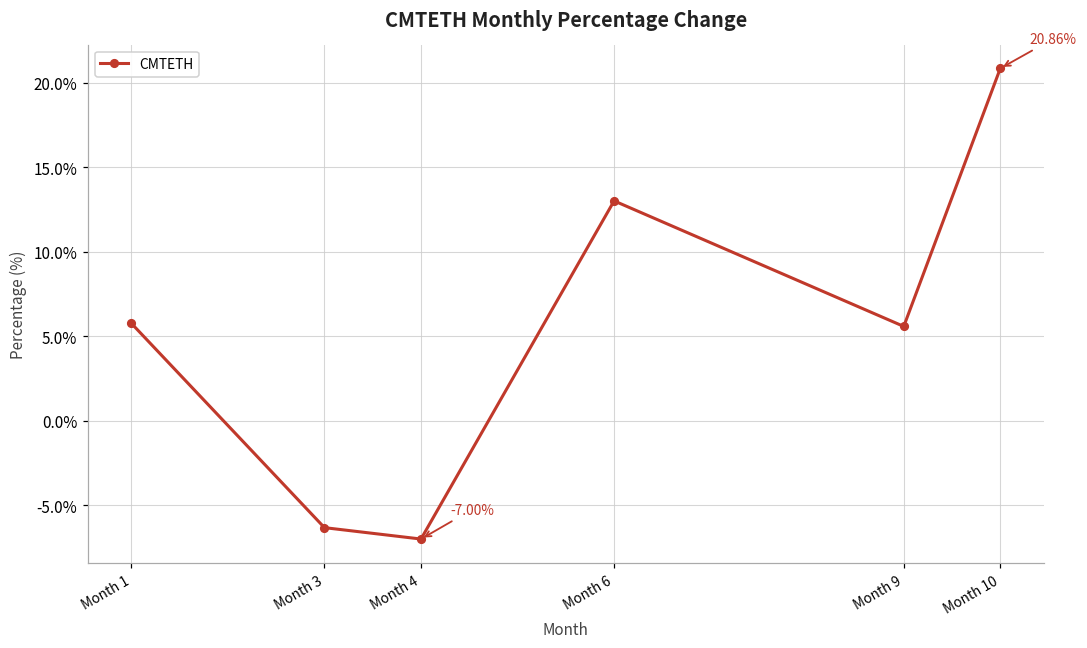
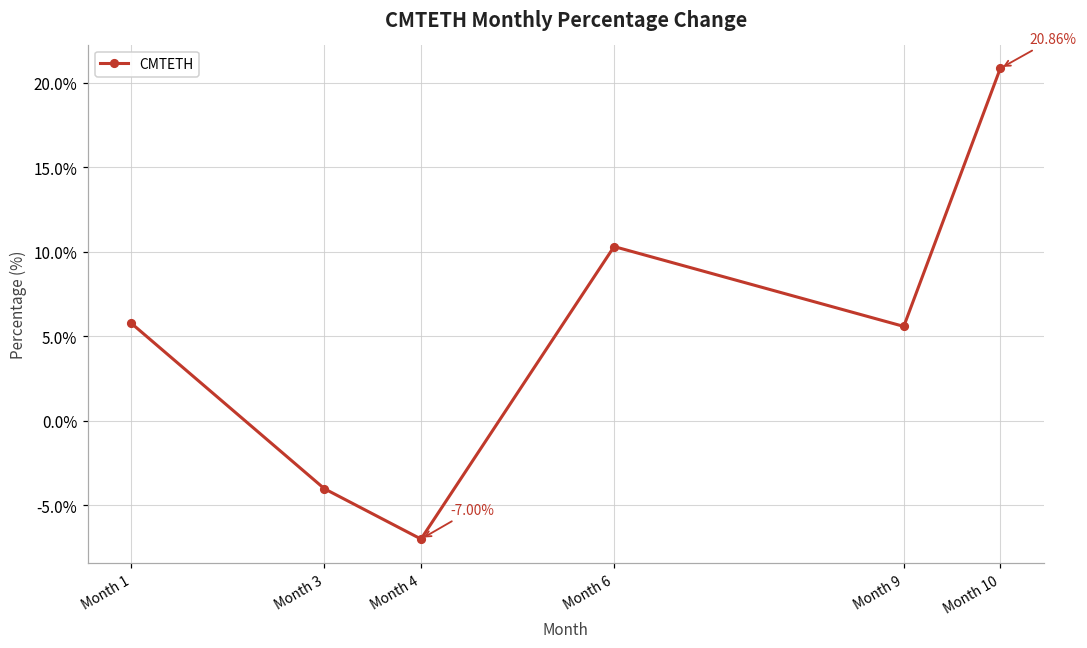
  {
    "Month 1": "5.8%",
-   "Month 3": "-6.3%",
-   "Month 6": "13.0%",
+   "Month 3": "-4.0%",
+   "Month 6": "10.3%",
    "Month 9": "5.6%"
  }
